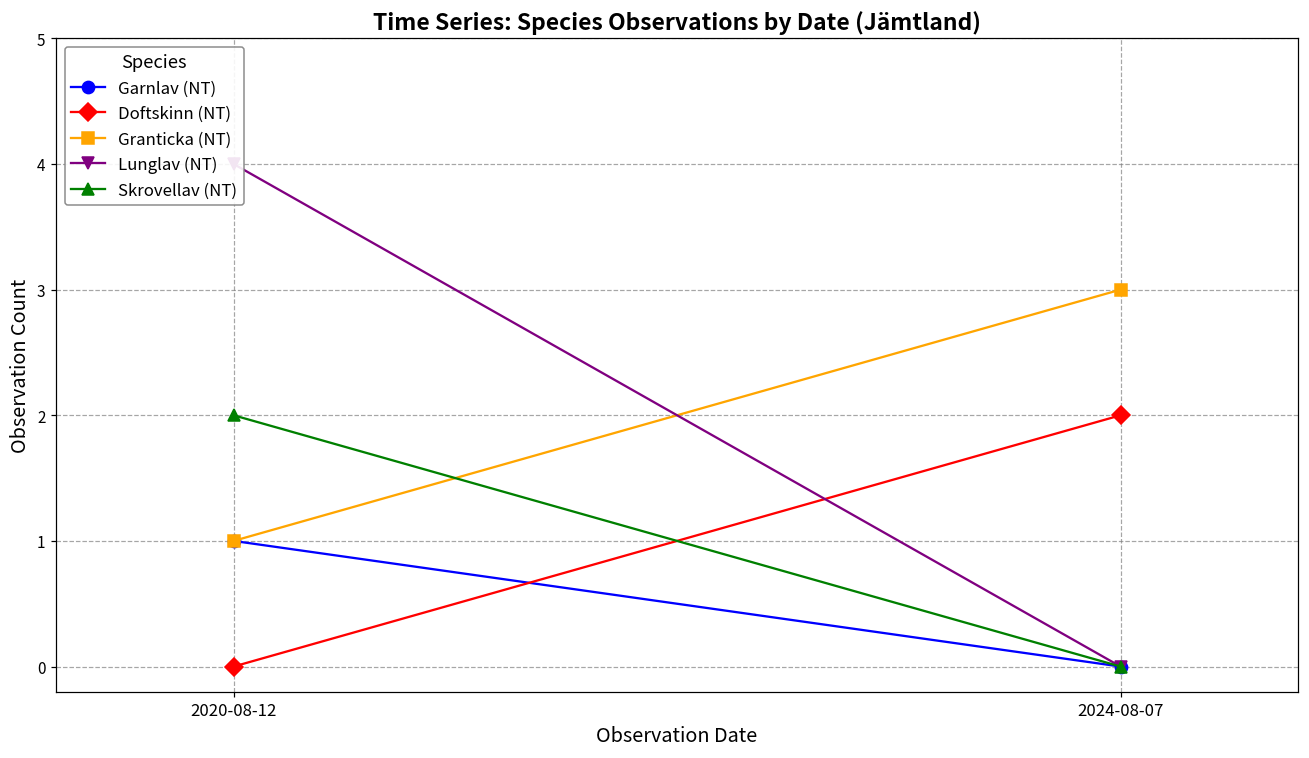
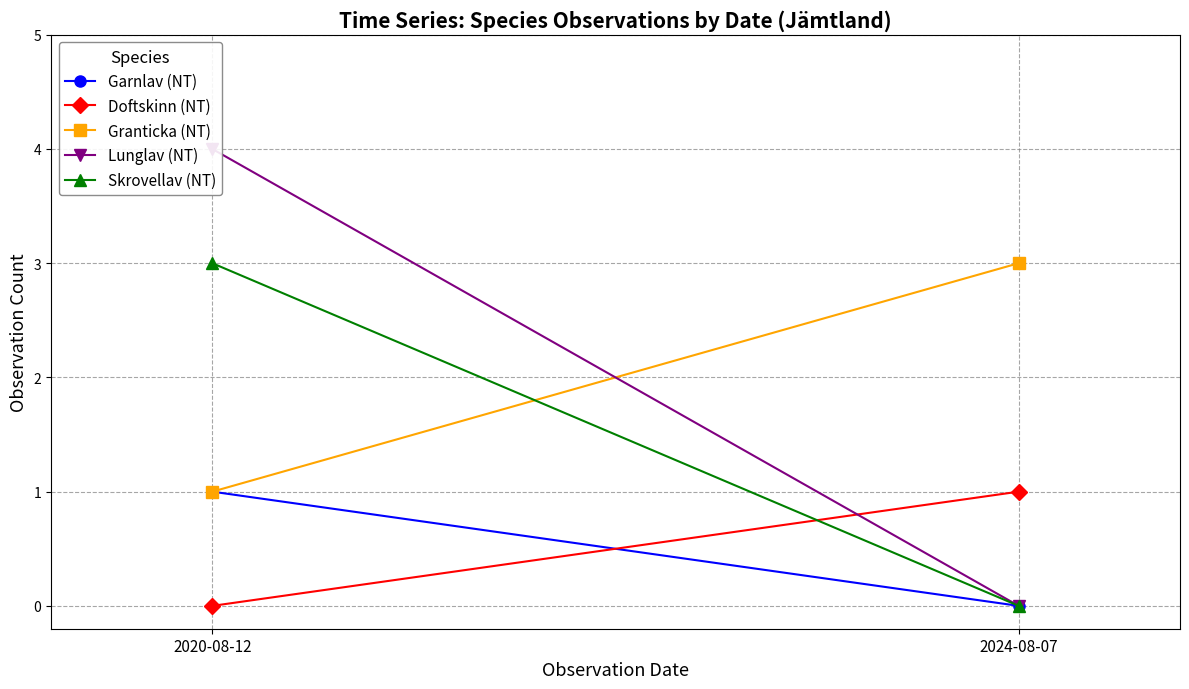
  {
    "Doftskinn (NT)": {
      "2020-08-12": 0,
-     "2024-08-07": 2
+     "2024-08-07": 1
    },
    "Granticka (NT)": {
      "2024-08-07": 3
    },
    "Skrovellav (NT)": {
-     "2020-08-12": 2
+     "2020-08-12": 3
    }
  }
